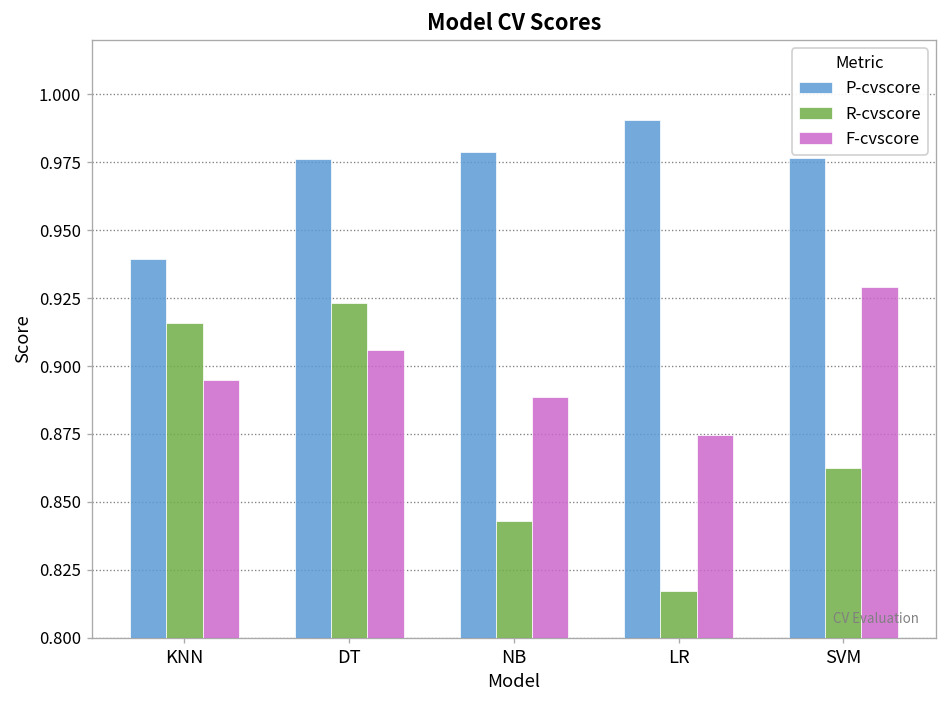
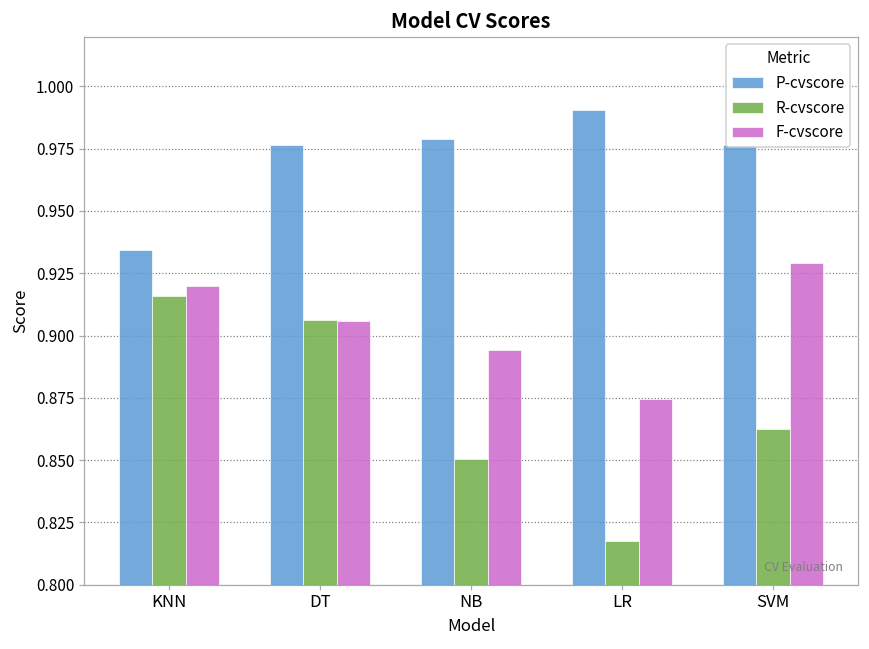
  {
    "P-cvscore": {
-     "KNN": 0.939,
+     "KNN": 0.934,
      "DT": 0.976,
      "NB": 0.979,
      "LR": 0.991,
      "SVM": 0.976
    },
    "R-cvscore": {
      "KNN": 0.916,
-     "DT": 0.923,
-     "NB": 0.843,
+     "DT": 0.906,
+     "NB": 0.850,
      "LR": 0.817,
      "SVM": 0.862
    },
    "F-cvscore": {
-     "KNN": 0.895,
+     "KNN": 0.920,
      "DT": 0.906,
-     "NB": 0.888,
+     "NB": 0.894,
      "LR": 0.875,
      "SVM": 0.929
    }
  }
